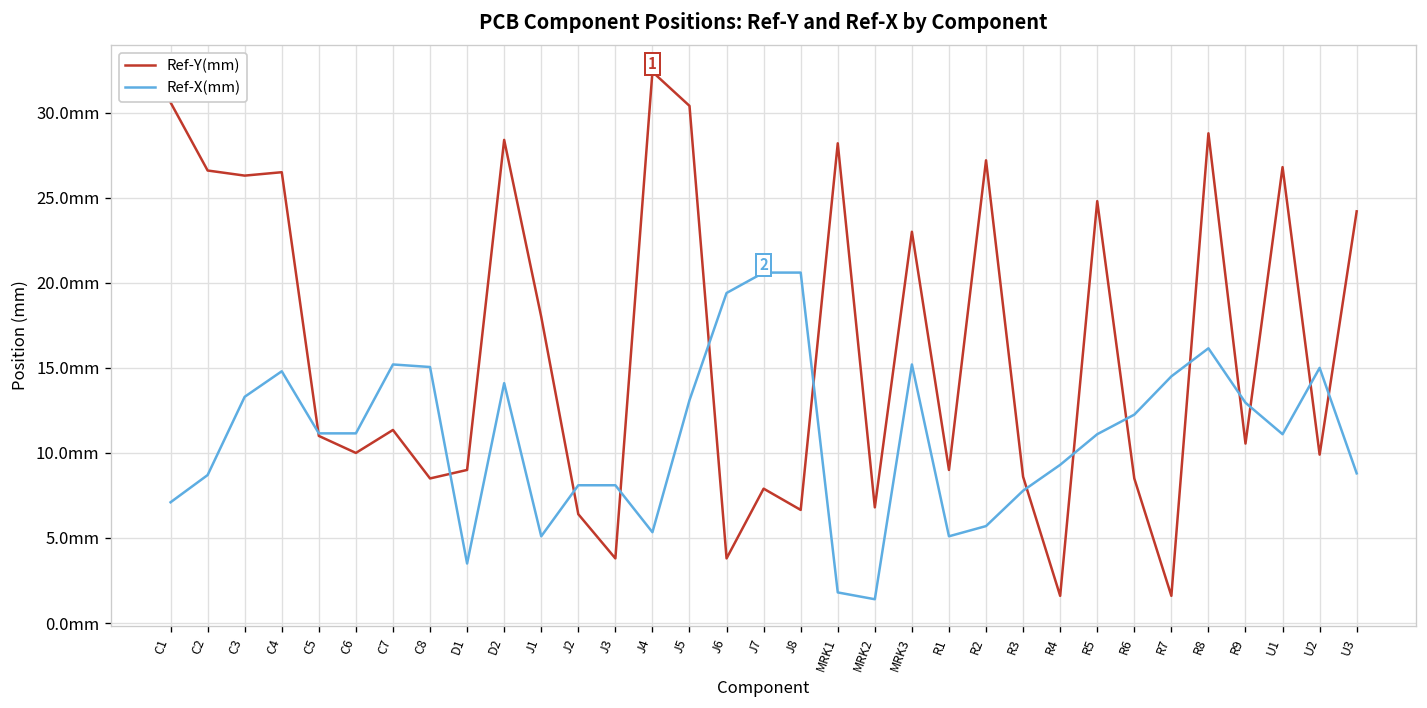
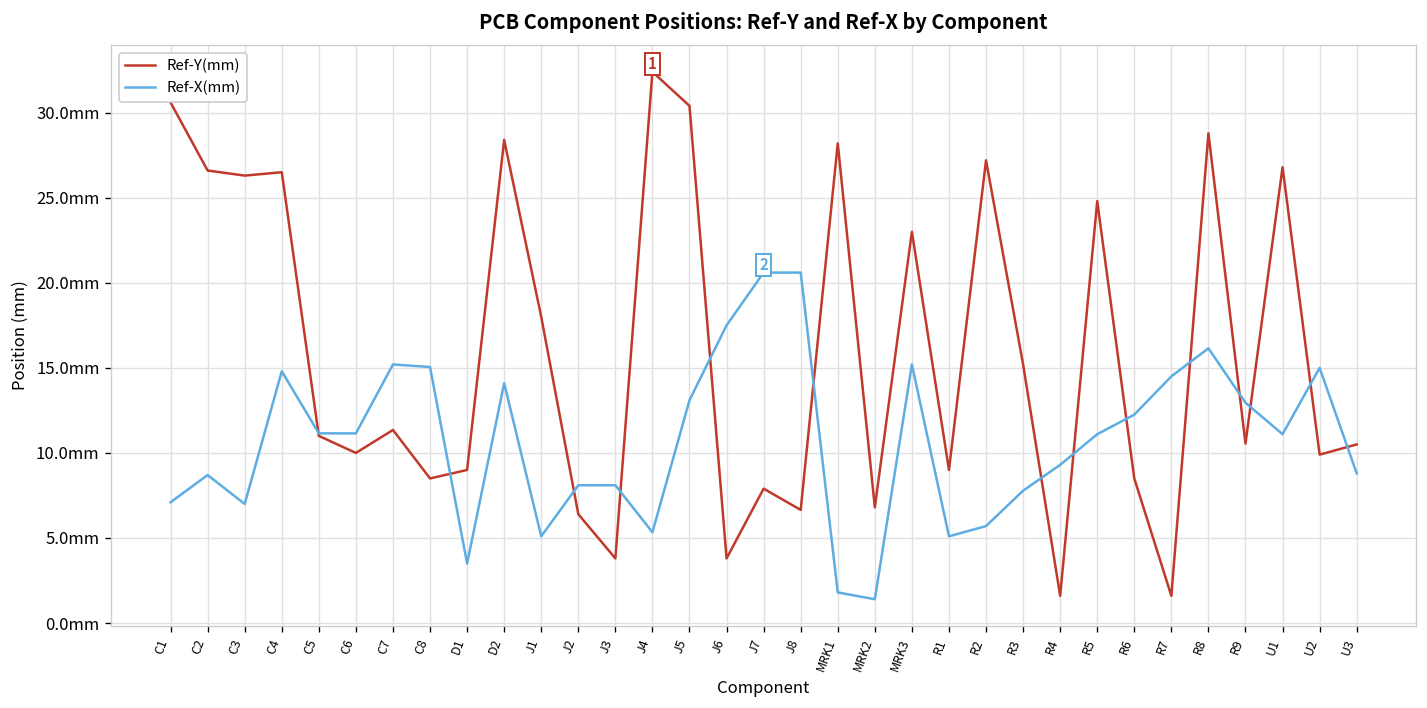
  {
    "Ref-Y(mm)": {
      "C2": "26.6mm",
      "C3": "26.3mm",
      "C4": "26.5mm",
      "C6": "10.0mm",
      "C7": "11.4mm",
      "C8": "8.5mm",
      "D1": "9.0mm",
      "D2": "28.4mm",
      "J1": "18.0mm",
      "J2": "6.4mm",
      "J3": "3.8mm",
      "J5": "30.4mm",
      "J6": "3.8mm",
      "J7": "7.9mm",
      "J8": "6.7mm",
      "MRK1": "28.2mm",
      "MRK2": "6.8mm",
      "MRK3": "23.0mm",
      "R1": "9.0mm",
      "R2": "27.2mm",
-     "R3": "8.6mm",
+     "R3": "15.2mm",
      "R4": "1.6mm",
      "R5": "24.8mm",
      "R6": "8.5mm",
      "R7": "1.6mm",
      "R8": "28.8mm",
      "R9": "10.6mm",
      "U1": "26.8mm",
      "U2": "9.9mm",
-     "U3": "24.2mm"
+     "U3": "10.5mm"
    },
    "Ref-X(mm)": {
      "C1": "7.1mm",
      "C2": "8.7mm",
-     "C3": "13.3mm",
+     "C3": "7.0mm",
      "C4": "14.8mm",
      "C6": "11.2mm",
      "C7": "15.2mm",
      "C8": "15.1mm",
      "D1": "3.5mm",
      "D2": "14.1mm",
      "J1": "5.1mm",
      "J2": "8.1mm",
      "J3": "8.1mm",
      "J4": "5.3mm",
      "J5": "13.1mm",
-     "J6": "19.4mm",
+     "J6": "17.5mm",
      "J8": "20.6mm",
      "MRK1": "1.8mm",
      "MRK2": "1.4mm",
      "MRK3": "15.2mm",
      "R1": "5.1mm",
      "R2": "5.7mm",
      "R3": "7.8mm",
      "R4": "9.3mm",
      "R5": "11.1mm",
      "R6": "12.3mm",
      "R7": "14.5mm",
      "R8": "16.2mm",
      "R9": "13.0mm",
      "U1": "11.1mm",
      "U2": "15.0mm",
      "U3": "8.8mm"
    }
  }
